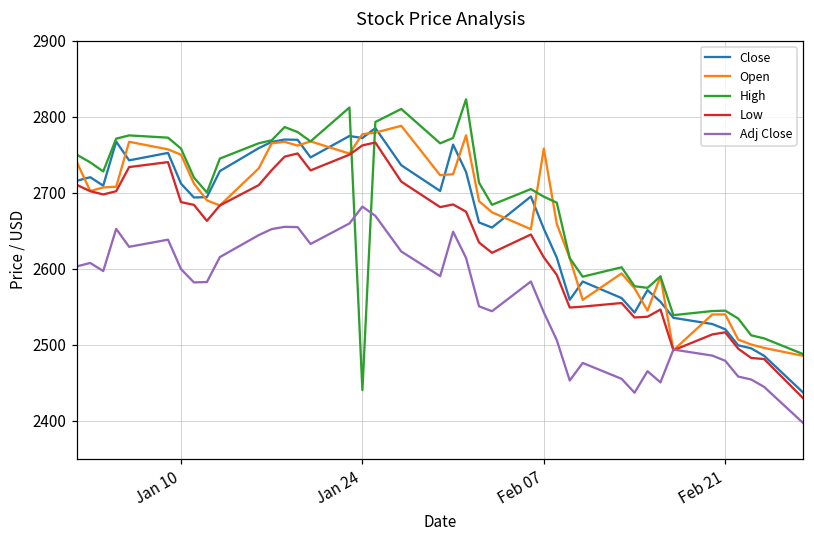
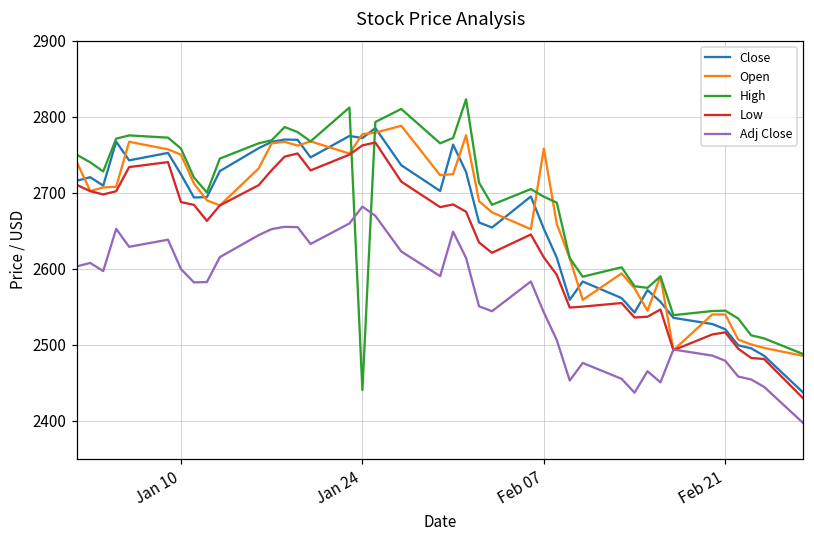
  {
    "Close": {
-     "Jan 10": 2710,
+     "Jan 10": 2720,
      "Jan 24": 2770,
      "Feb 07": 2650,
      "Feb 21": 2520
    },
    "Open": {
      "Jan 10": 2750,
      "Jan 24": 2780,
      "Feb 07": 2760,
      "Feb 21": 2540
    },
    "High": {
      "Jan 10": 2760,
      "Jan 24": 2440,
      "Feb 07": 2690,
      "Feb 21": 2550
    },
    "Low": {
      "Jan 10": 2690,
      "Jan 24": 2760,
      "Feb 07": 2620,
      "Feb 21": 2520
    },
    "Adj Close": {
      "Jan 10": 2600,
      "Jan 24": 2680,
      "Feb 07": 2540,
      "Feb 21": 2480
    }
  }
